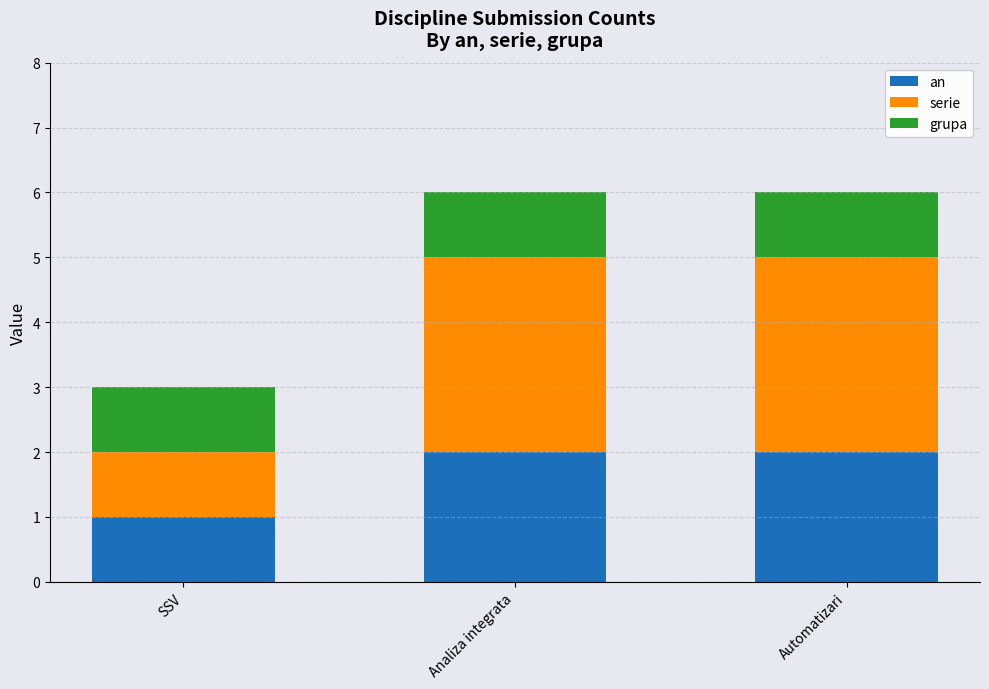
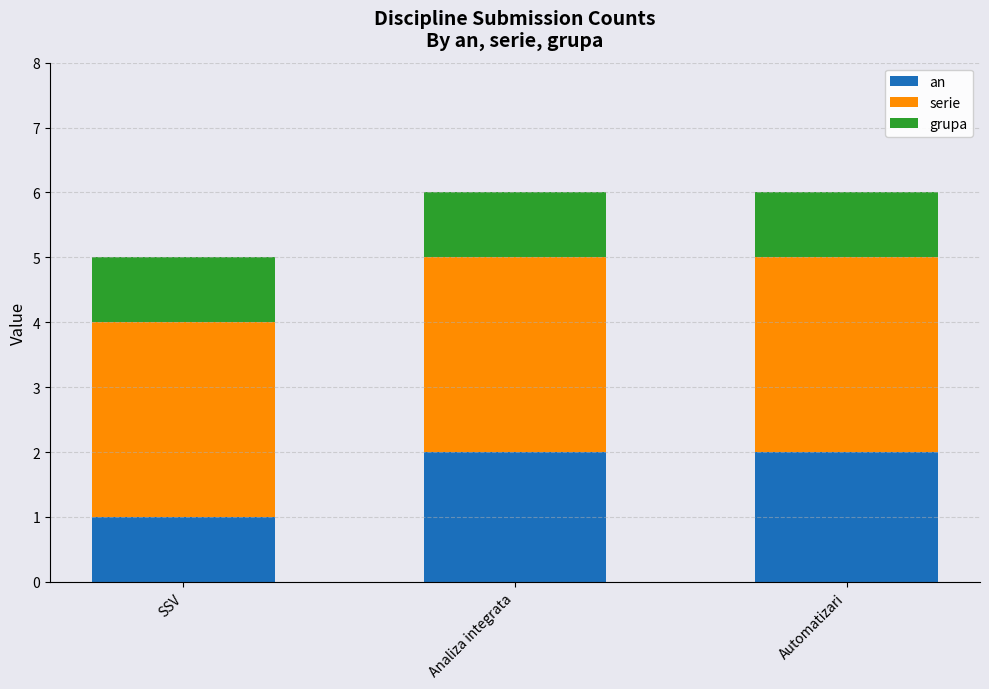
  {
    "an": {
      "SSV": 1,
      "Analiza integrata": 2,
      "Automatizari": 2
    },
    "serie": {
-     "SSV": 1,
+     "SSV": 3,
      "Analiza integrata": 3,
      "Automatizari": 3
    },
    "grupa": {
      "SSV": 1,
      "Analiza integrata": 1,
      "Automatizari": 1
    }
  }
